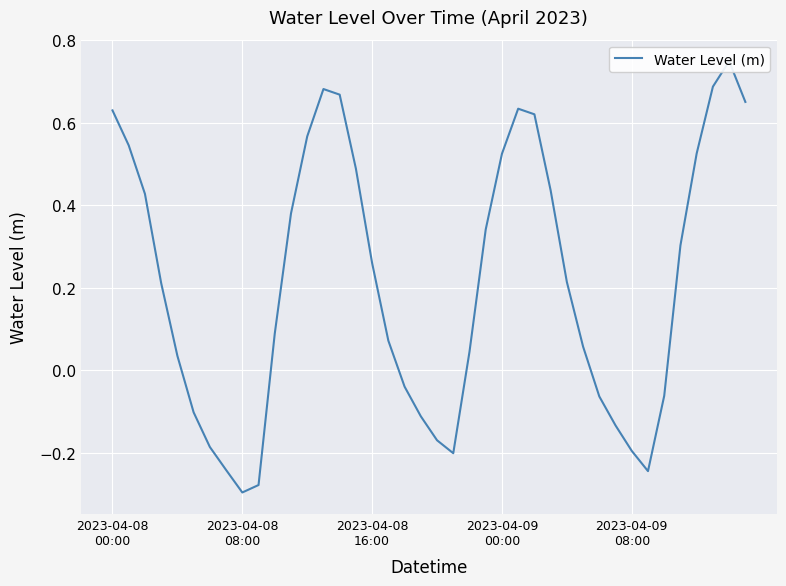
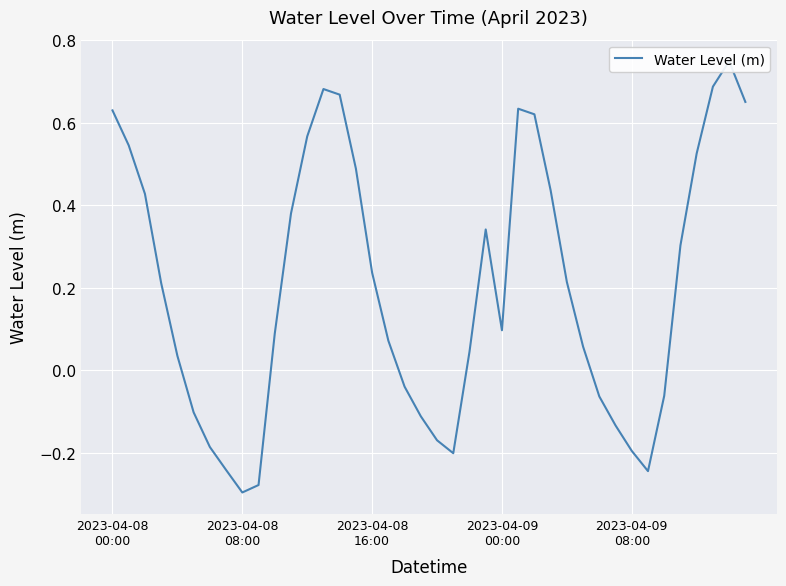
  {
    "2023-04-08 00:00": 0.63,
    "2023-04-08 08:00": -0.30,
-   "2023-04-08 16:00": 0.26,
-   "2023-04-09 00:00": 0.52,
+   "2023-04-08 16:00": 0.24,
+   "2023-04-09 00:00": 0.10,
    "2023-04-09 08:00": -0.20
  }
